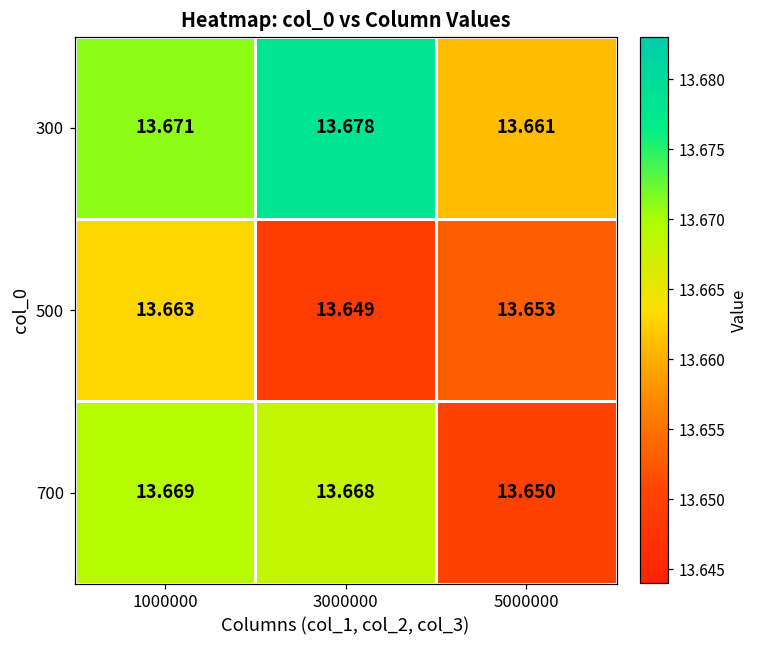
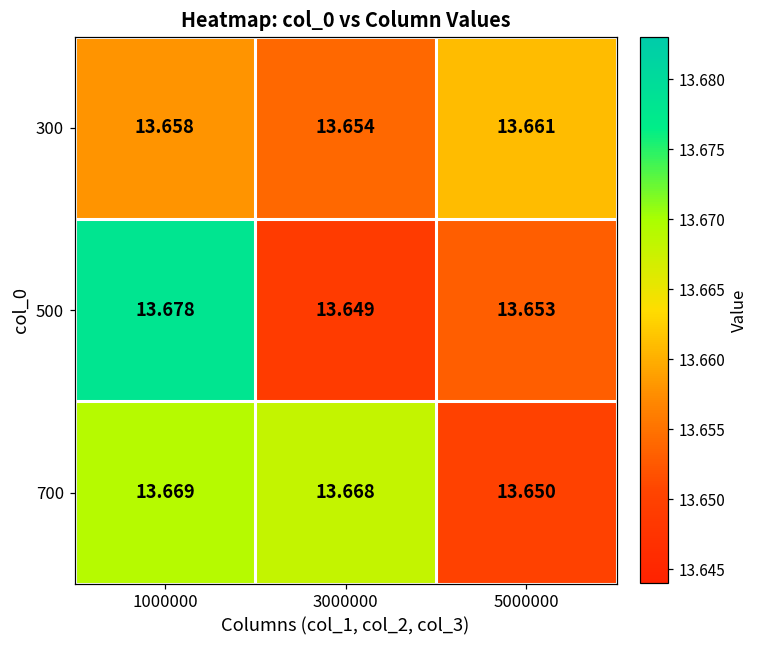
  {
    "300": {
-     "1000000": 13.671,
-     "3000000": 13.678,
+     "1000000": 13.658,
+     "3000000": 13.654,
      "5000000": 13.661
    },
    "500": {
-     "1000000": 13.663,
+     "1000000": 13.678,
      "3000000": 13.649,
      "5000000": 13.653
    },
    "700": {
      "1000000": 13.669,
      "3000000": 13.668,
      "5000000": 13.650
    }
  }
